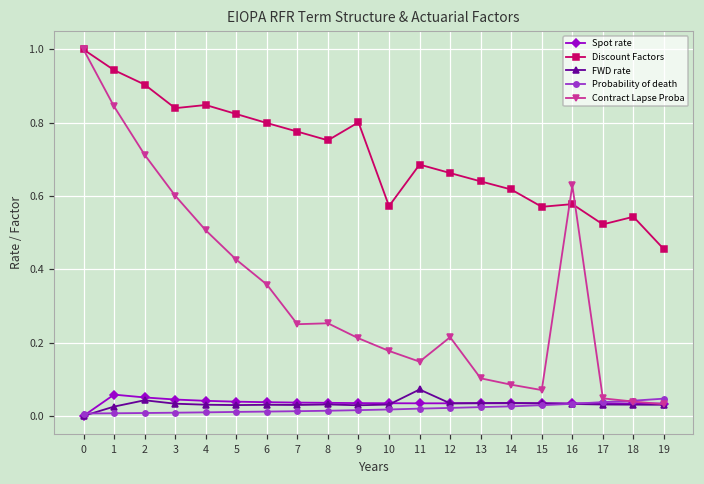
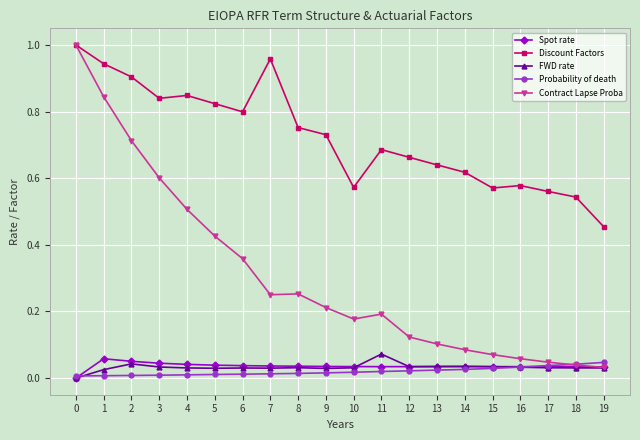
  {
    "Discount Factors": {
      "1": 0.94,
      "2": 0.90,
      "3": 0.84,
      "4": 0.85,
      "5": 0.82,
      "6": 0.80,
-     "7": 0.78,
+     "7": 0.96,
      "8": 0.75,
-     "9": 0.80,
+     "9": 0.73,
      "10": 0.57,
      "11": 0.69,
      "12": 0.66,
      "13": 0.64,
      "14": 0.62,
      "15": 0.57,
      "16": 0.58,
-     "17": 0.52,
+     "17": 0.56,
      "18": 0.54,
      "19": 0.45
    },
    "FWD rate": {
      "1": 0.03,
      "2": 0.04,
      "3": 0.03,
      "4": 0.03,
      "5": 0.03,
      "11": 0.07
    },
    "Contract Lapse Proba": {
      "1": 0.84,
      "2": 0.71,
      "3": 0.60,
      "4": 0.51,
      "5": 0.43,
      "6": 0.36,
      "7": 0.25,
      "8": 0.25,
      "9": 0.21,
      "10": 0.18,
-     "11": 0.15,
-     "12": 0.21,
+     "11": 0.19,
+     "12": 0.12,
      "13": 0.10,
      "14": 0.09,
      "15": 0.07,
-     "16": 0.63,
+     "16": 0.06,
      "17": 0.05
    }
  }
